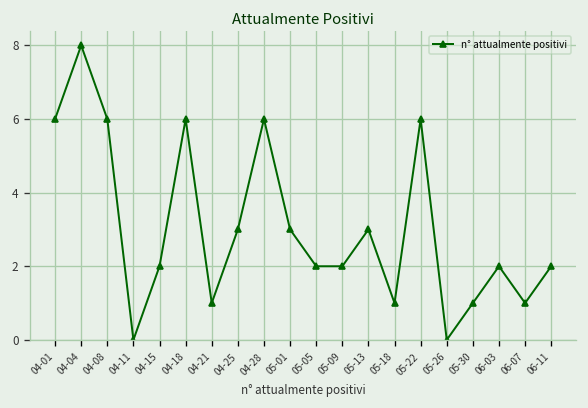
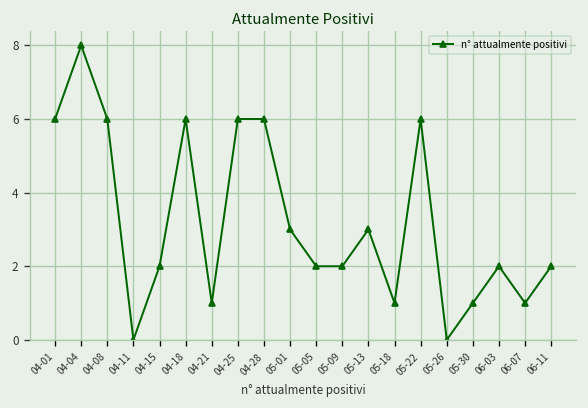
  {
    "04-01": 6,
    "04-04": 8,
    "04-08": 6,
    "04-11": 0,
    "04-15": 2,
    "04-18": 6,
    "04-21": 1,
-   "04-25": 3,
+   "04-25": 6,
    "04-28": 6,
    "05-01": 3,
    "05-05": 2,
    "05-09": 2,
    "05-13": 3,
    "05-18": 1,
    "05-22": 6,
    "05-26": 0,
    "05-30": 1,
    "06-03": 2,
    "06-07": 1,
    "06-11": 2
  }
